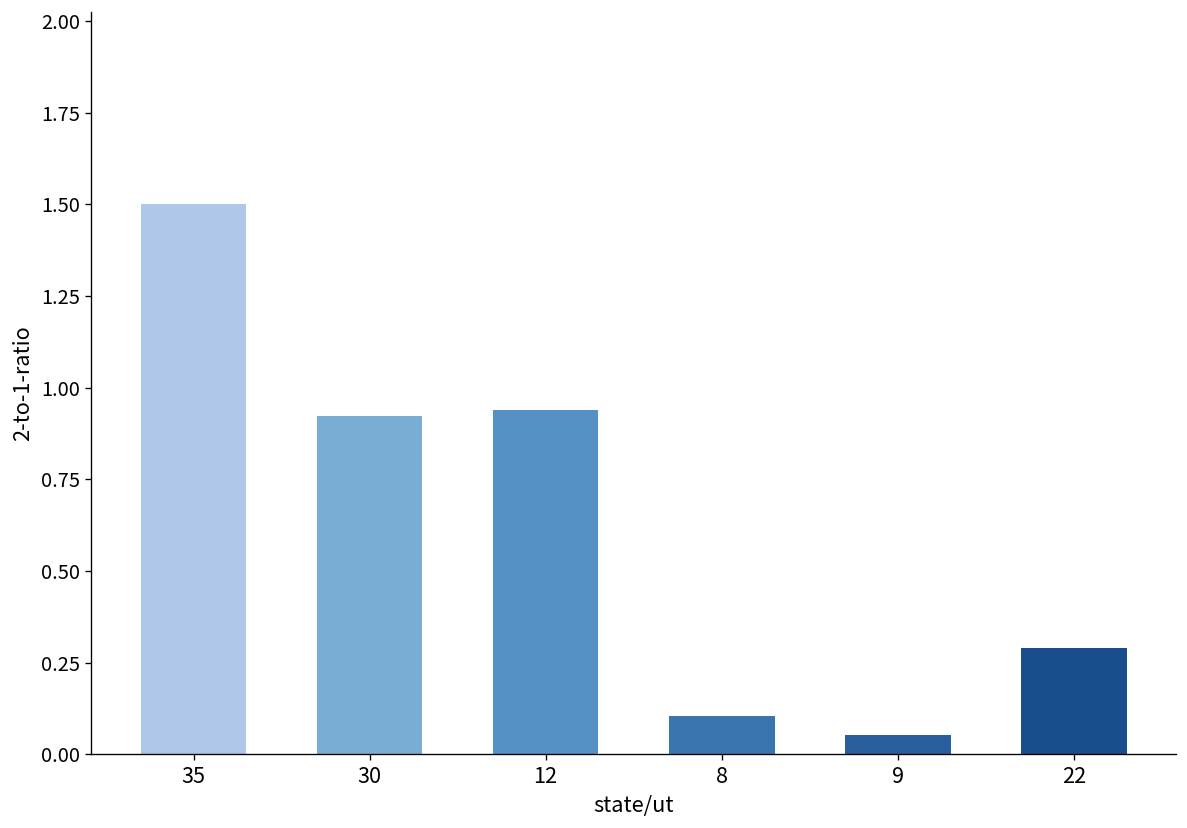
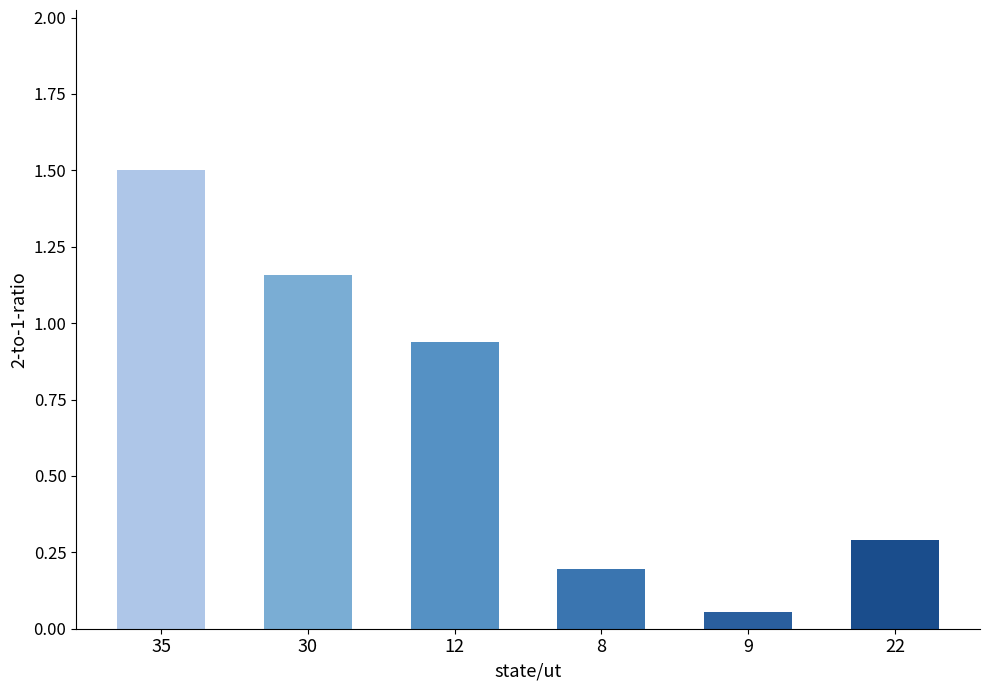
  {
    "35": 1.50,
-   "30": 0.92,
+   "30": 1.16,
    "12": 0.94,
-   "8": 0.11,
+   "8": 0.20,
    "9": 0.05,
    "22": 0.29
  }
